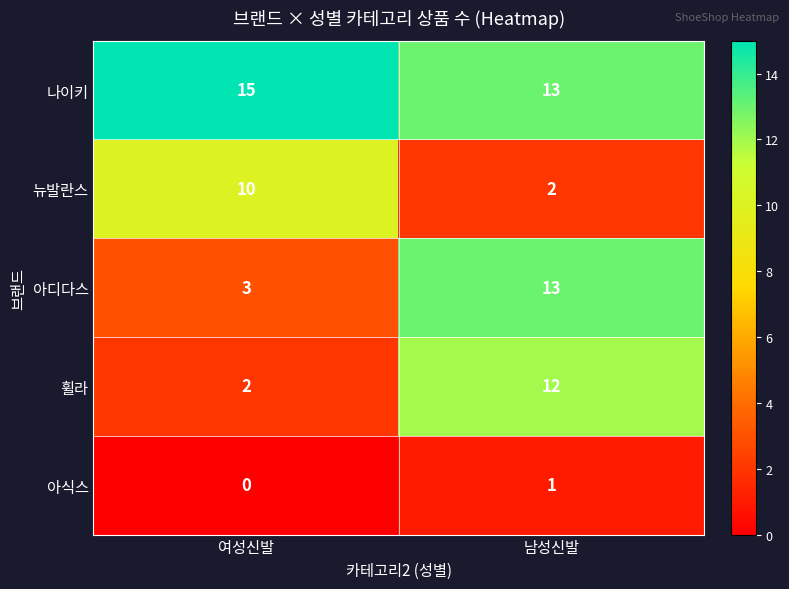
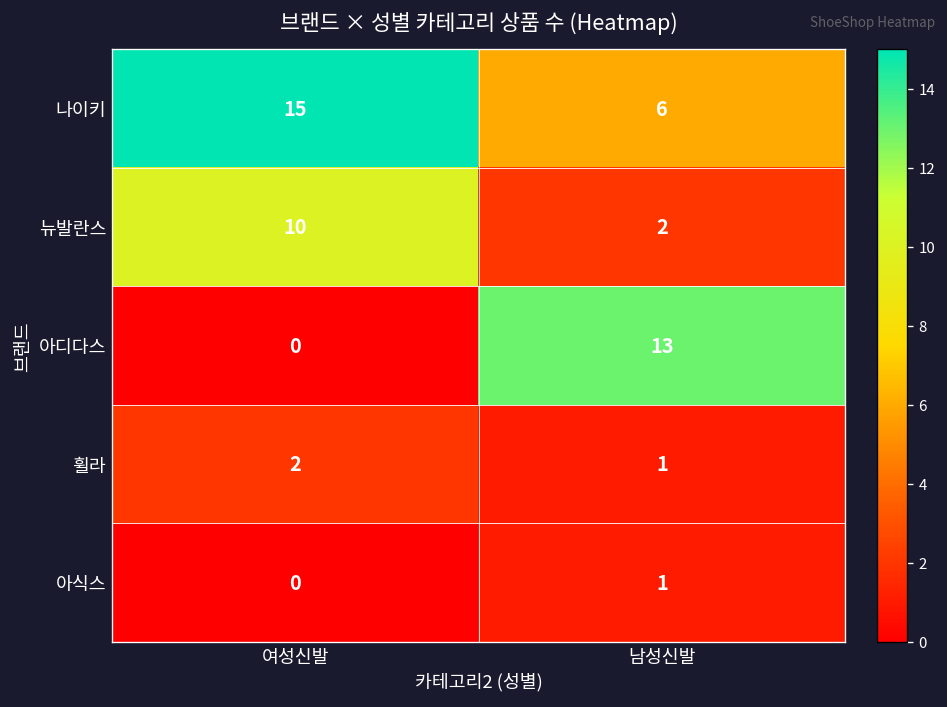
  {
    "나이키": {
      "여성신발": 15,
-     "남성신발": 13
+     "남성신발": 6
    },
    "뉴발란스": {
      "여성신발": 10,
      "남성신발": 2
    },
    "아디다스": {
-     "여성신발": 3,
+     "여성신발": 0,
      "남성신발": 13
    },
    "휠라": {
      "여성신발": 2,
-     "남성신발": 12
+     "남성신발": 1
    },
    "아식스": {
      "여성신발": 0,
      "남성신발": 1
    }
  }
